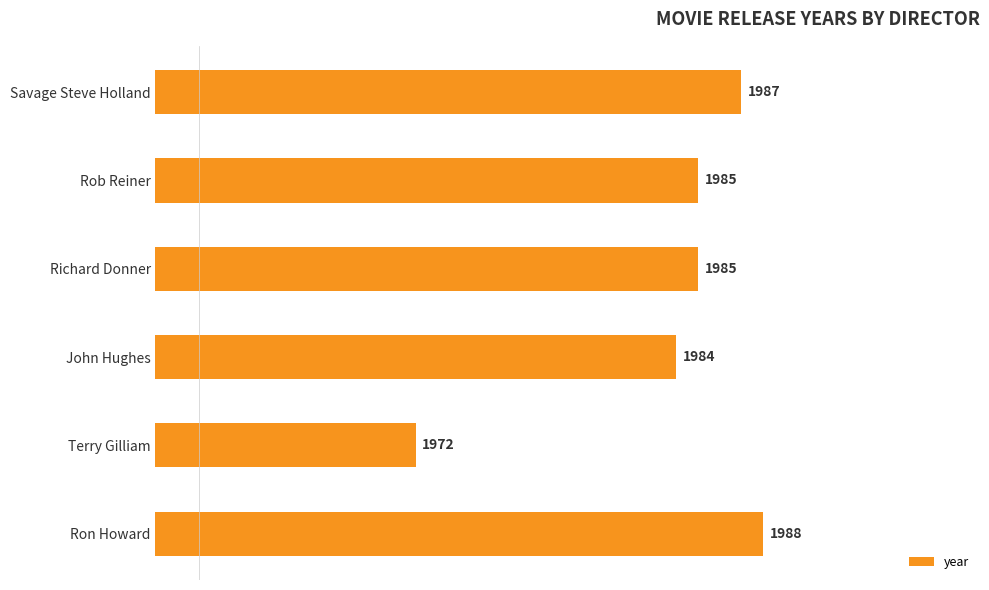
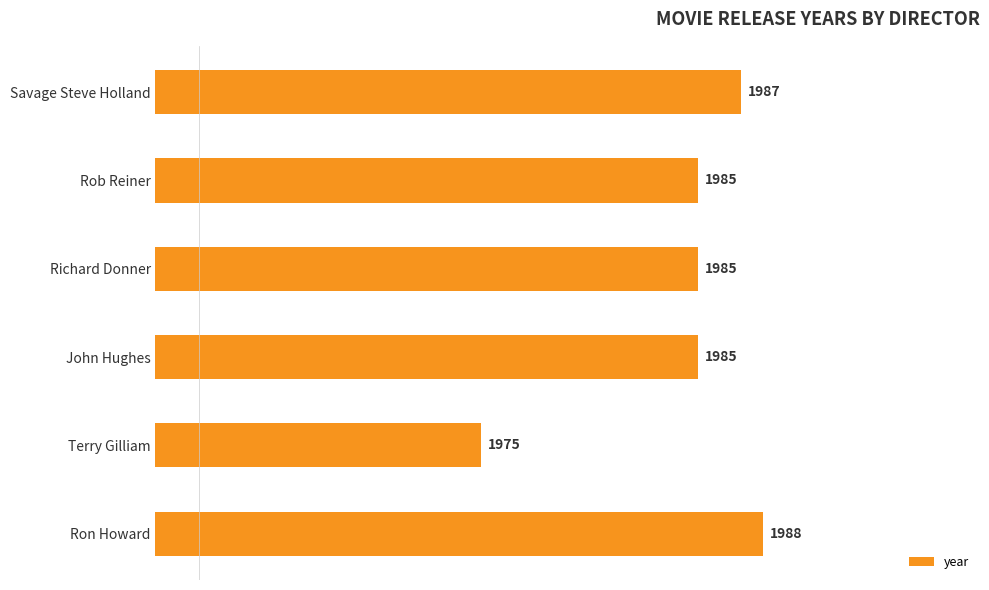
  {
    "Savage Steve Holland": 1987,
    "Rob Reiner": 1985,
    "Richard Donner": 1985,
-   "John Hughes": 1984,
-   "Terry Gilliam": 1972,
+   "John Hughes": 1985,
+   "Terry Gilliam": 1975,
    "Ron Howard": 1988
  }
